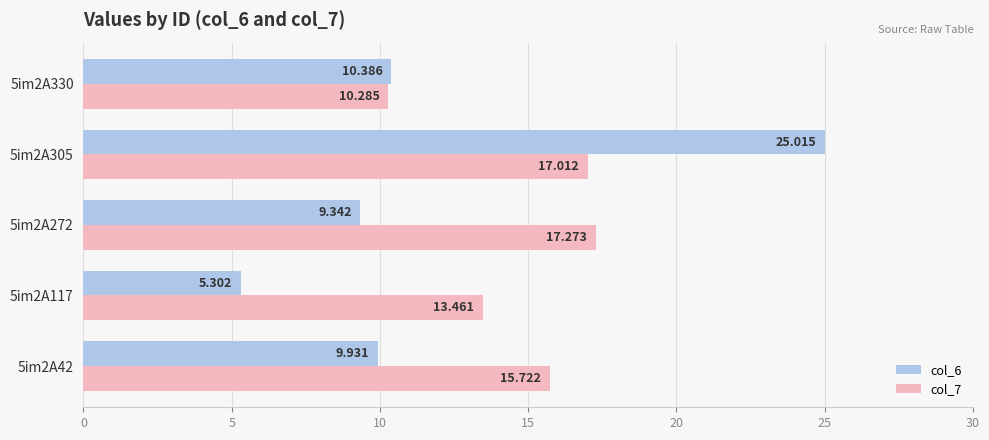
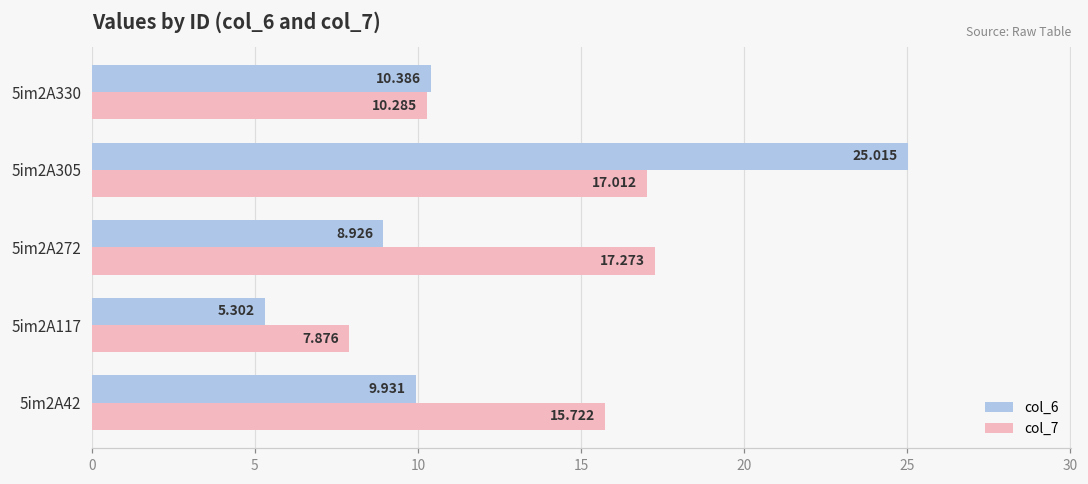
  {
    "col_6": {
      "5im2A330": 10.386,
      "5im2A305": 25.015,
-     "5im2A272": 9.342,
+     "5im2A272": 8.926,
      "5im2A117": 5.302,
      "5im2A42": 9.931
    },
    "col_7": {
      "5im2A330": 10.285,
      "5im2A305": 17.012,
      "5im2A272": 17.273,
-     "5im2A117": 13.461,
+     "5im2A117": 7.876,
      "5im2A42": 15.722
    }
  }
